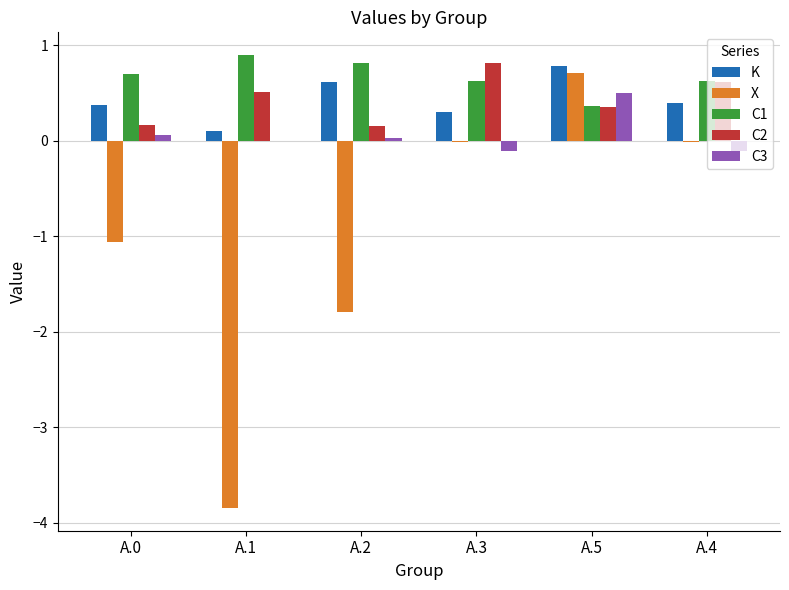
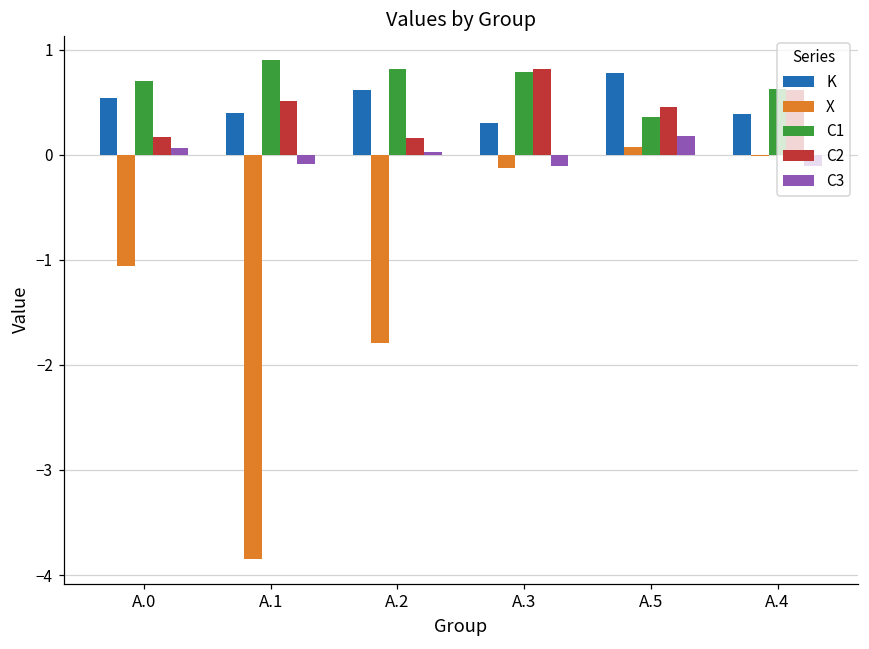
  {
    "K": {
-     "A.0": 0.4,
-     "A.1": 0.1,
+     "A.0": 0.5,
+     "A.1": 0.4,
      "A.2": 0.6,
      "A.3": 0.3,
      "A.5": 0.8,
      "A.4": 0.4
    },
    "X": {
      "A.0": -1.1,
      "A.1": -3.8,
      "A.2": -1.8,
-     "A.3": 0.0,
-     "A.5": 0.7
+     "A.3": -0.1,
+     "A.5": 0.1
    },
    "C1": {
      "A.0": 0.7,
      "A.1": 0.9,
      "A.2": 0.8,
-     "A.3": 0.6,
+     "A.3": 0.8,
      "A.5": 0.4
    },
    "C2": {
      "A.0": 0.2,
      "A.1": 0.5,
      "A.2": 0.2,
      "A.3": 0.8,
-     "A.5": 0.4
+     "A.5": 0.5
    },
    "C3": {
      "A.0": 0.1,
-     "A.1": 0.0,
+     "A.1": -0.1,
      "A.2": 0.0,
      "A.3": -0.1,
-     "A.5": 0.5
+     "A.5": 0.2
    }
  }
